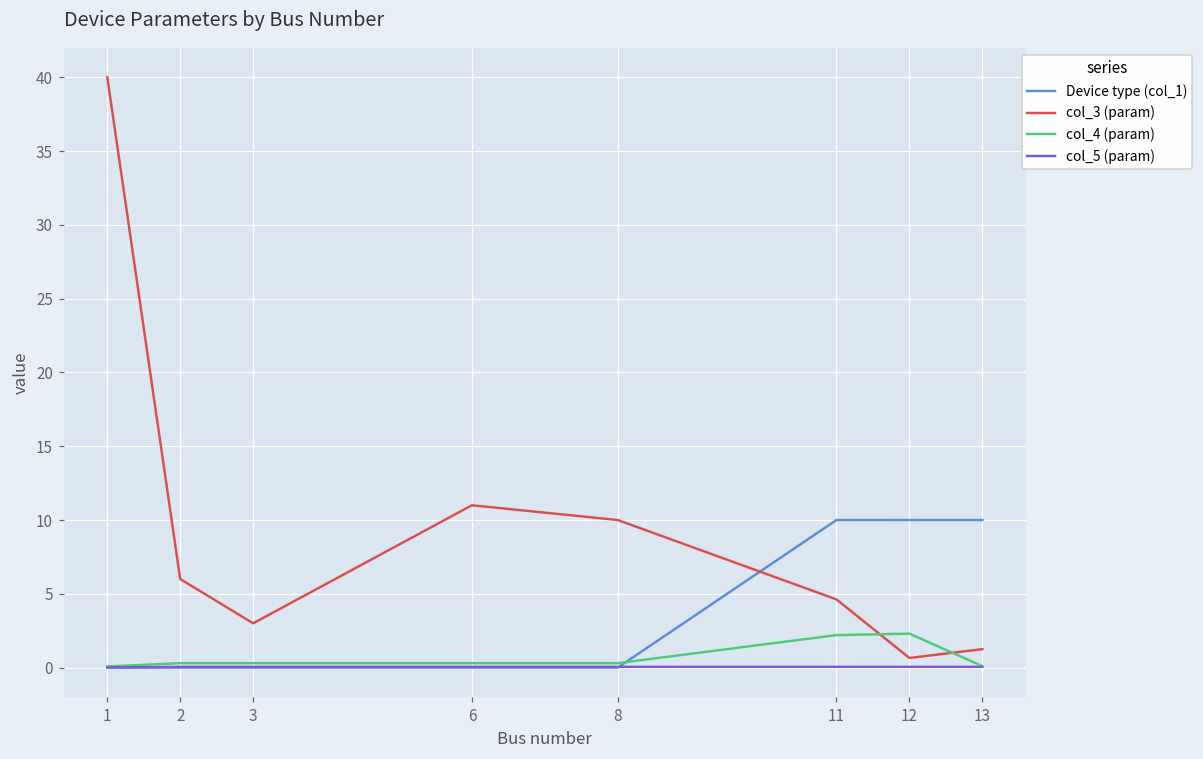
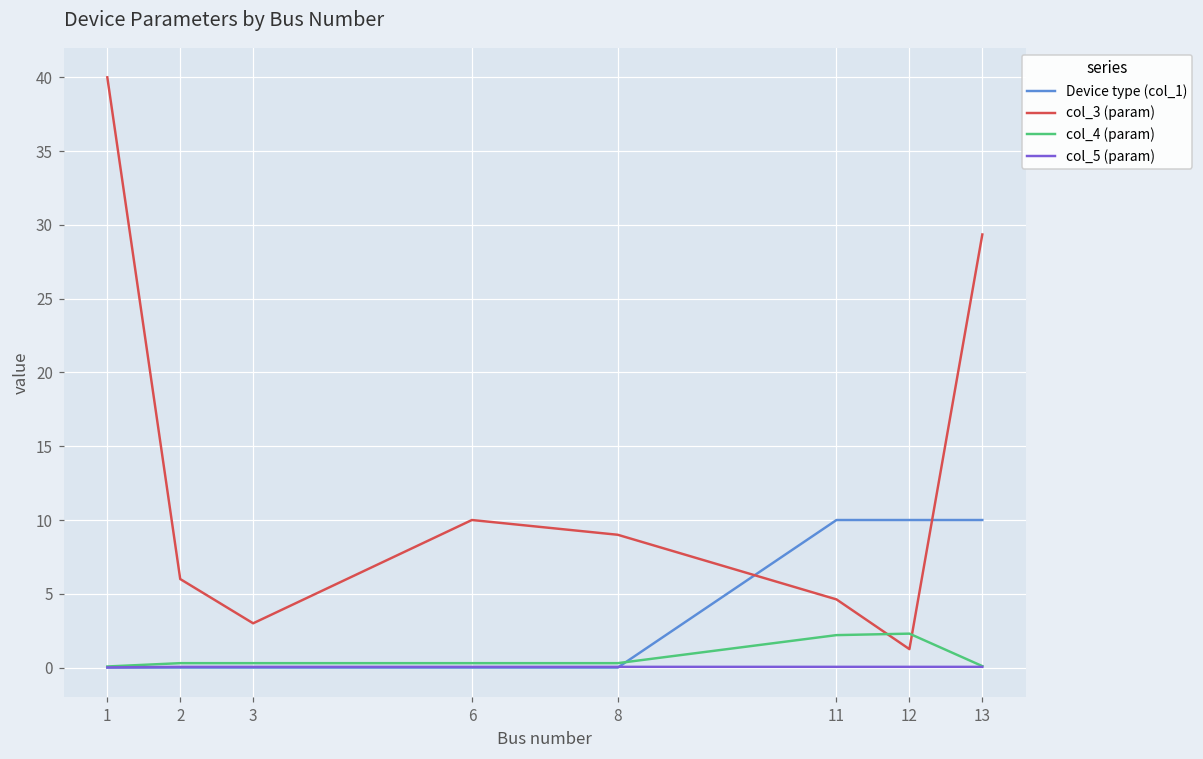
  {
    "col_3 (param)": {
      "1": 40.0,
      "2": 6.0,
      "3": 3.0,
-     "6": 11,
-     "8": 10,
+     "6": 10,
+     "8": 9,
      "11": 4.6,
-     "12": 0.7,
-     "13": 1.3
+     "12": 1.3,
+     "13": 29.4
    },
    "col_4 (param)": {
      "2": 0.3,
      "3": 0.3,
      "6": 0.3,
      "8": 0.3,
      "11": 2.2,
      "12": 2.3
    }
  }
